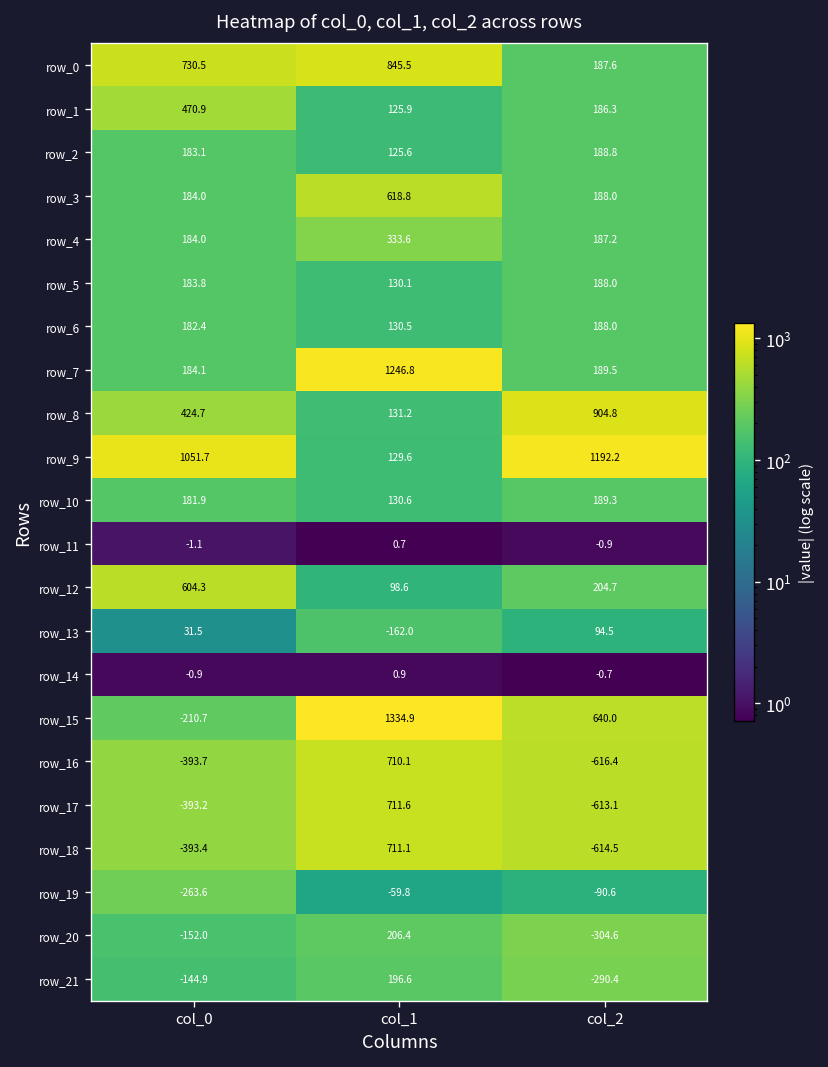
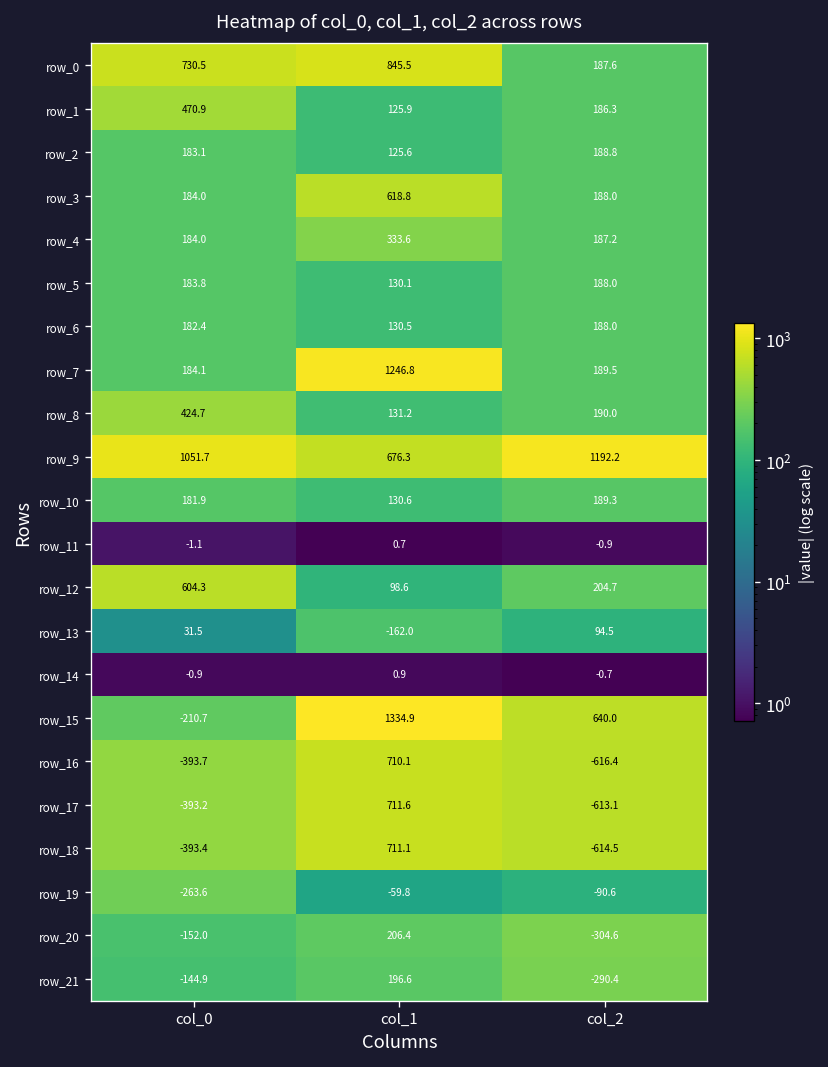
  {
    "row_0": {
      "col_0": 730.5,
      "col_1": 845.5,
      "col_2": 187.6
    },
    "row_1": {
      "col_0": 470.9,
      "col_1": 125.9,
      "col_2": 186.3
    },
    "row_2": {
      "col_0": 183.1,
      "col_1": 125.6,
      "col_2": 188.8
    },
    "row_3": {
      "col_0": 184.0,
      "col_1": 618.8,
      "col_2": 188.0
    },
    "row_4": {
      "col_0": 184.0,
      "col_1": 333.6,
      "col_2": 187.2
    },
    "row_5": {
      "col_0": 183.8,
      "col_1": 130.1,
      "col_2": 188.0
    },
    "row_6": {
      "col_0": 182.4,
      "col_1": 130.5,
      "col_2": 188.0
    },
    "row_7": {
      "col_0": 184.1,
      "col_1": 1246.8,
      "col_2": 189.5
    },
    "row_8": {
      "col_0": 424.7,
      "col_1": 131.2,
-     "col_2": 904.8
+     "col_2": 190.0
    },
    "row_9": {
      "col_0": 1051.7,
-     "col_1": 129.6,
+     "col_1": 676.3,
      "col_2": 1192.2
    },
    "row_10": {
      "col_0": 181.9,
      "col_1": 130.6,
      "col_2": 189.3
    },
    "row_11": {
      "col_0": -1.1,
      "col_1": 0.7,
      "col_2": -0.9
    },
    "row_12": {
      "col_0": 604.3,
      "col_1": 98.6,
      "col_2": 204.7
    },
    "row_13": {
      "col_0": 31.5,
      "col_1": -162.0,
      "col_2": 94.5
    },
    "row_14": {
      "col_0": -0.9,
      "col_1": 0.9,
      "col_2": -0.7
    },
    "row_15": {
      "col_0": -210.7,
      "col_1": 1334.9,
      "col_2": 640.0
    },
    "row_16": {
      "col_0": -393.7,
      "col_1": 710.1,
      "col_2": -616.4
    },
    "row_17": {
      "col_0": -393.2,
      "col_1": 711.6,
      "col_2": -613.1
    },
    "row_18": {
      "col_0": -393.4,
      "col_1": 711.1,
      "col_2": -614.5
    },
    "row_19": {
      "col_0": -263.6,
      "col_1": -59.8,
      "col_2": -90.6
    },
    "row_20": {
      "col_0": -152.0,
      "col_1": 206.4,
      "col_2": -304.6
    },
    "row_21": {
      "col_0": -144.9,
      "col_1": 196.6,
      "col_2": -290.4
    }
  }
